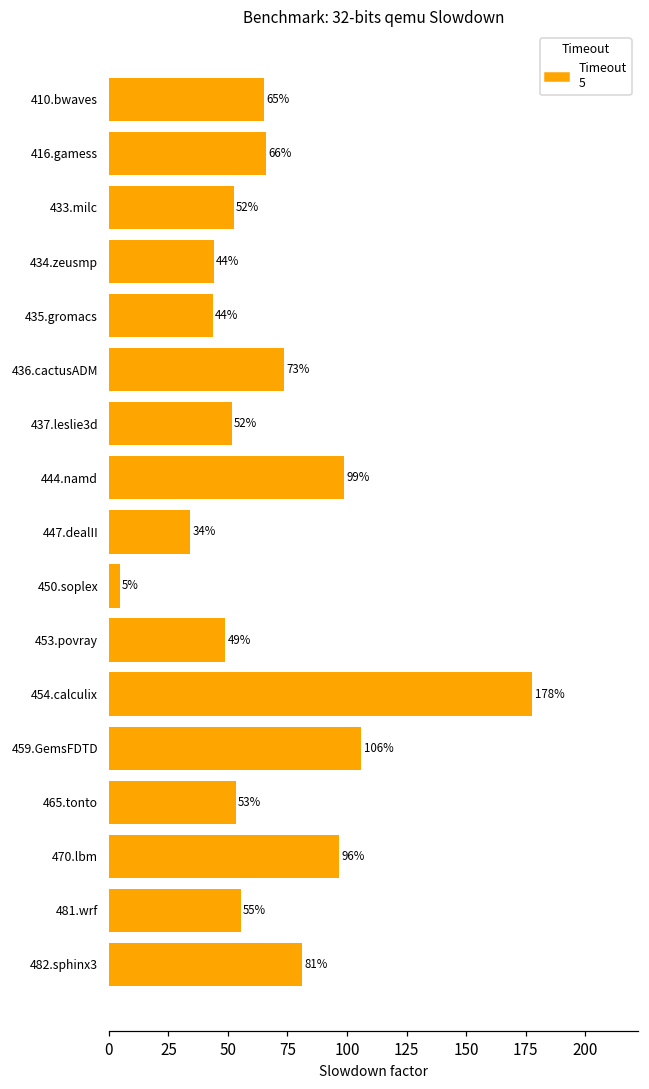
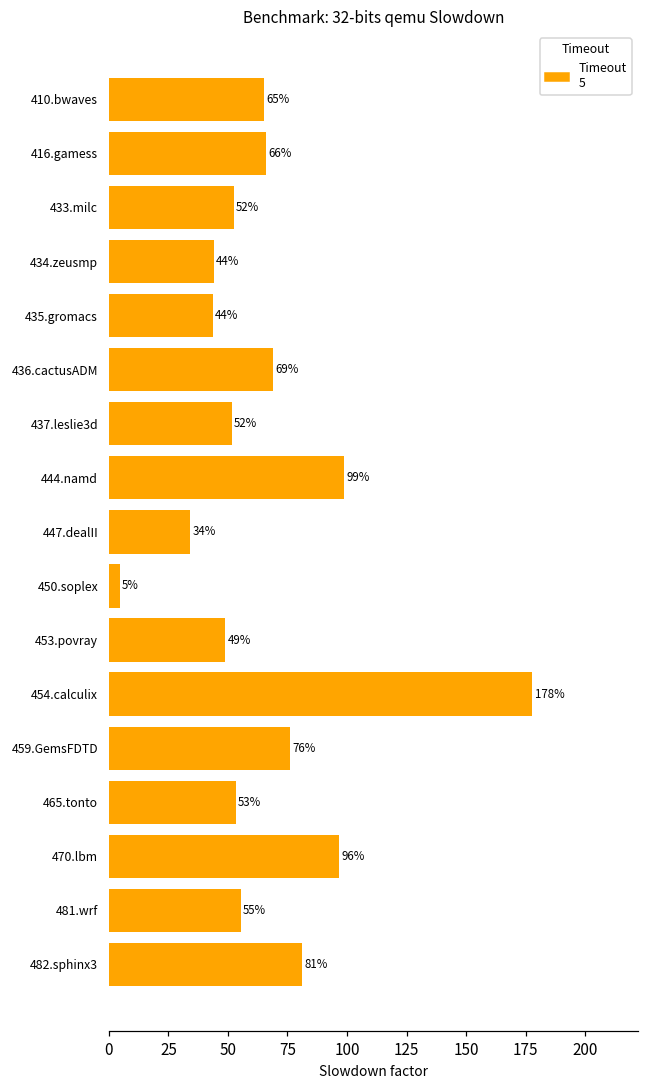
  {
    "410.bwaves": "65%",
    "416.gamess": "66%",
    "433.milc": "52%",
    "434.zeusmp": "44%",
    "435.gromacs": "44%",
-   "436.cactusADM": "73%",
+   "436.cactusADM": "69%",
    "437.leslie3d": "52%",
    "444.namd": "99%",
    "447.dealII": "34%",
    "450.soplex": "5%",
    "453.povray": "49%",
    "454.calculix": "178%",
-   "459.GemsFDTD": "106%",
+   "459.GemsFDTD": "76%",
    "465.tonto": "53%",
    "470.lbm": "96%",
    "481.wrf": "55%",
    "482.sphinx3": "81%"
  }
